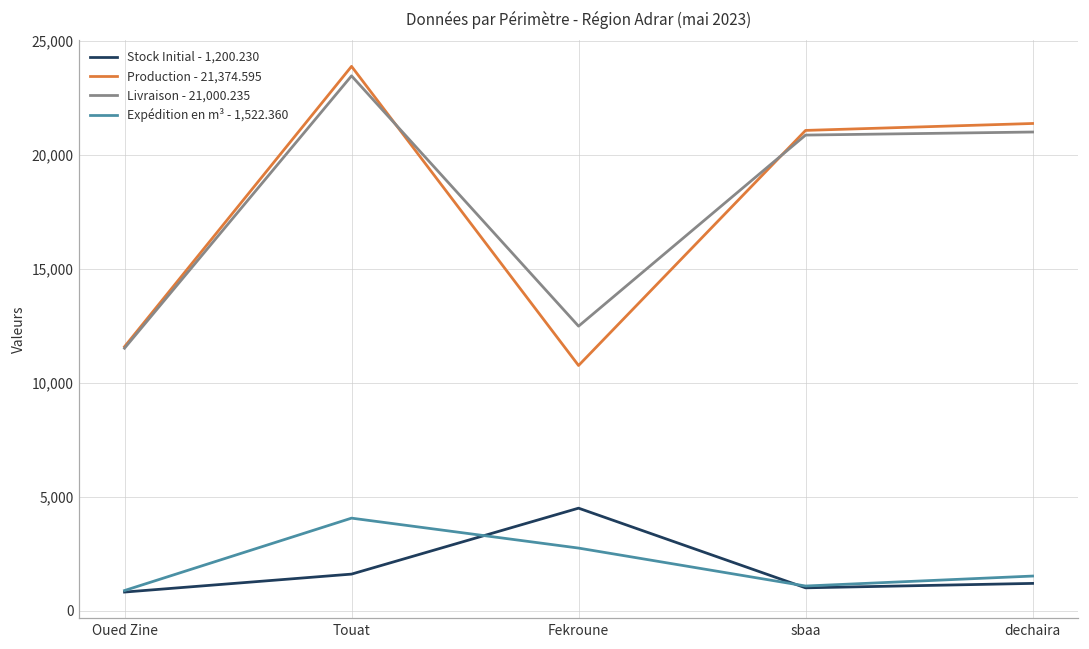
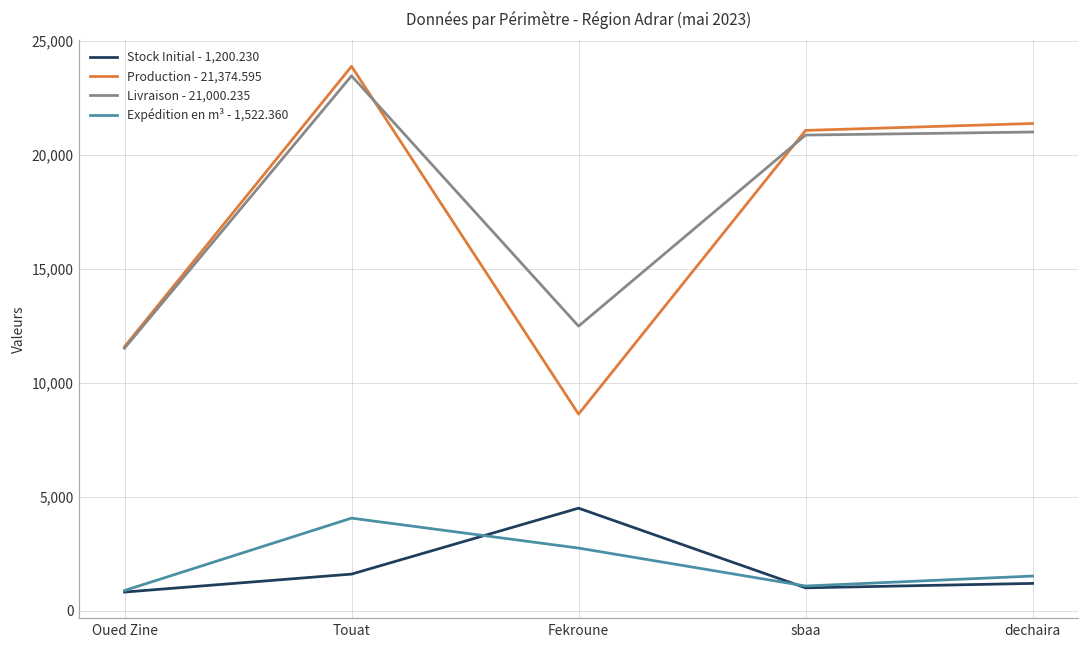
  {
    "Stock Initial - 1,200.230": {
      "Touat": "1,600",
      "Fekroune": "4,500",
      "dechaira": "1,200"
    },
    "Production - 21,374.595": {
      "Touat": "23,900",
-     "Fekroune": "10,800",
+     "Fekroune": "8,600",
      "sbaa": "21,100",
      "dechaira": "21,400"
    },
    "Livraison - 21,000.235": {
      "Touat": "23,500",
      "Fekroune": "12,500",
      "sbaa": "20,900",
      "dechaira": "21,000"
    },
    "Expédition en m³ - 1,522.360": {
      "Touat": "4,100",
      "Fekroune": "2,700",
      "dechaira": "1,500"
    }
  }
